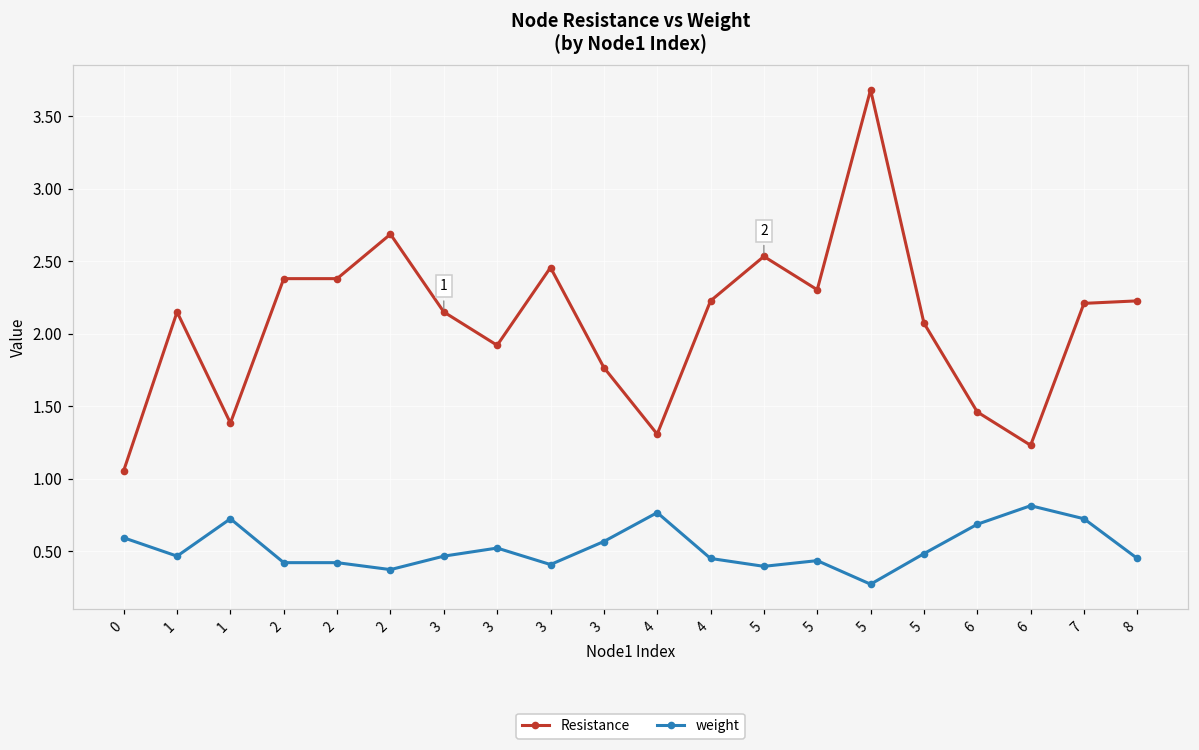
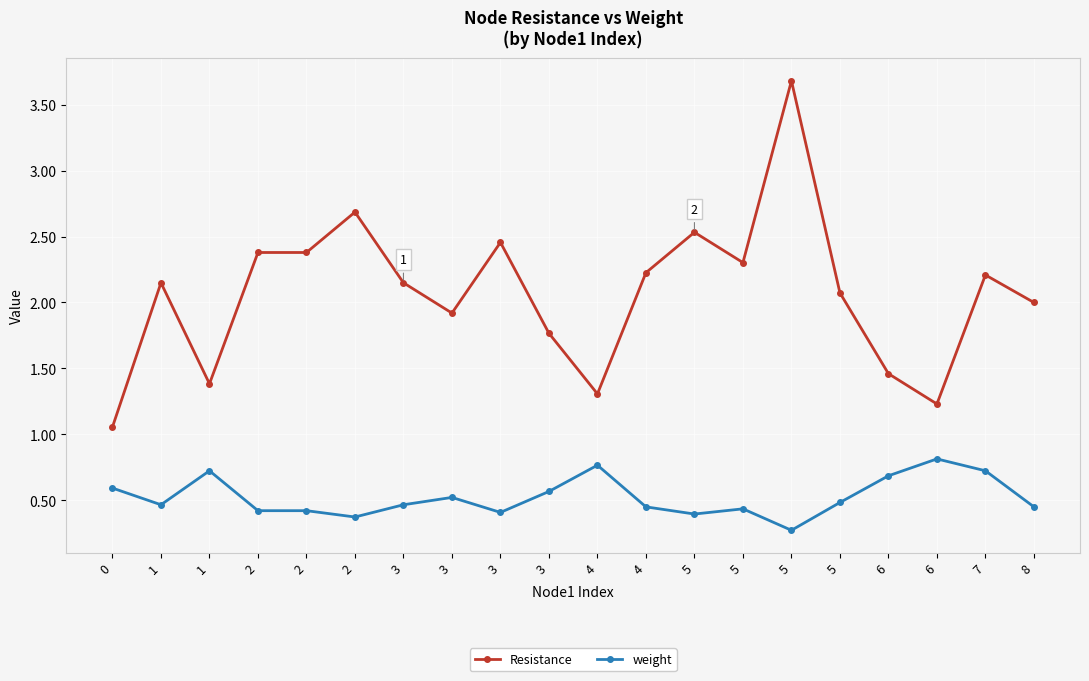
  {
    "Resistance": {
      "0": 1.06,
      "7": 2.21,
-     "8": 2.23
+     "8": 2.00
    },
    "weight": {
      "0": 0.59,
      "7": 0.72,
      "8": 0.45
    }
  }
